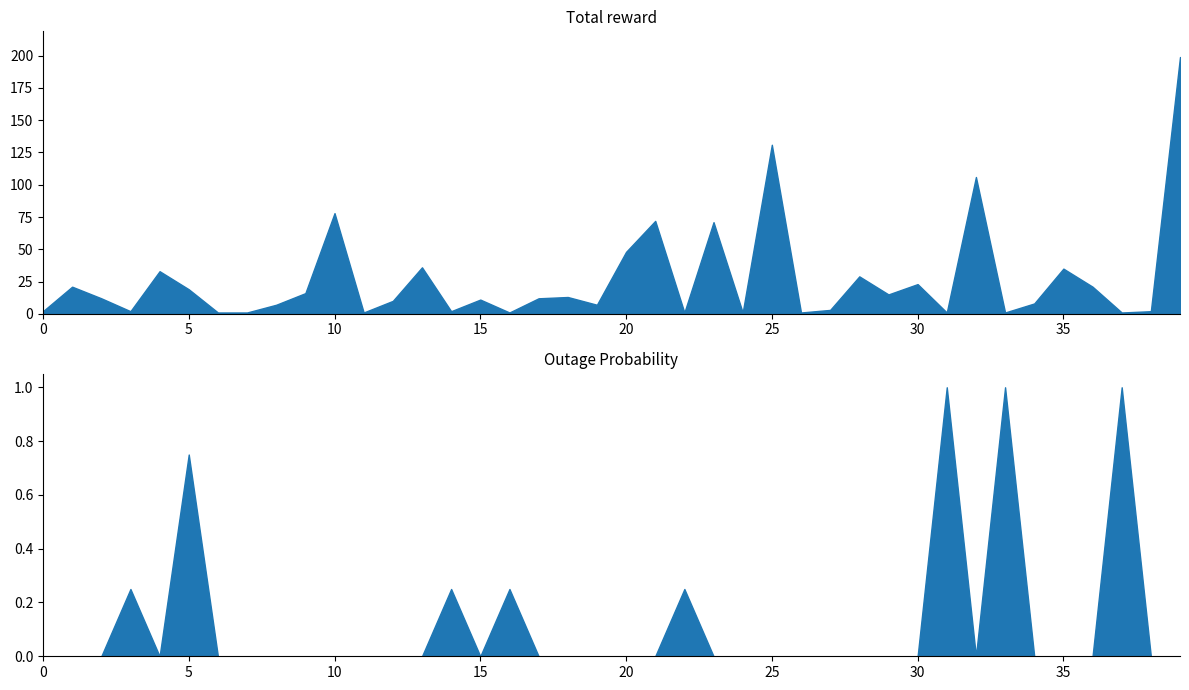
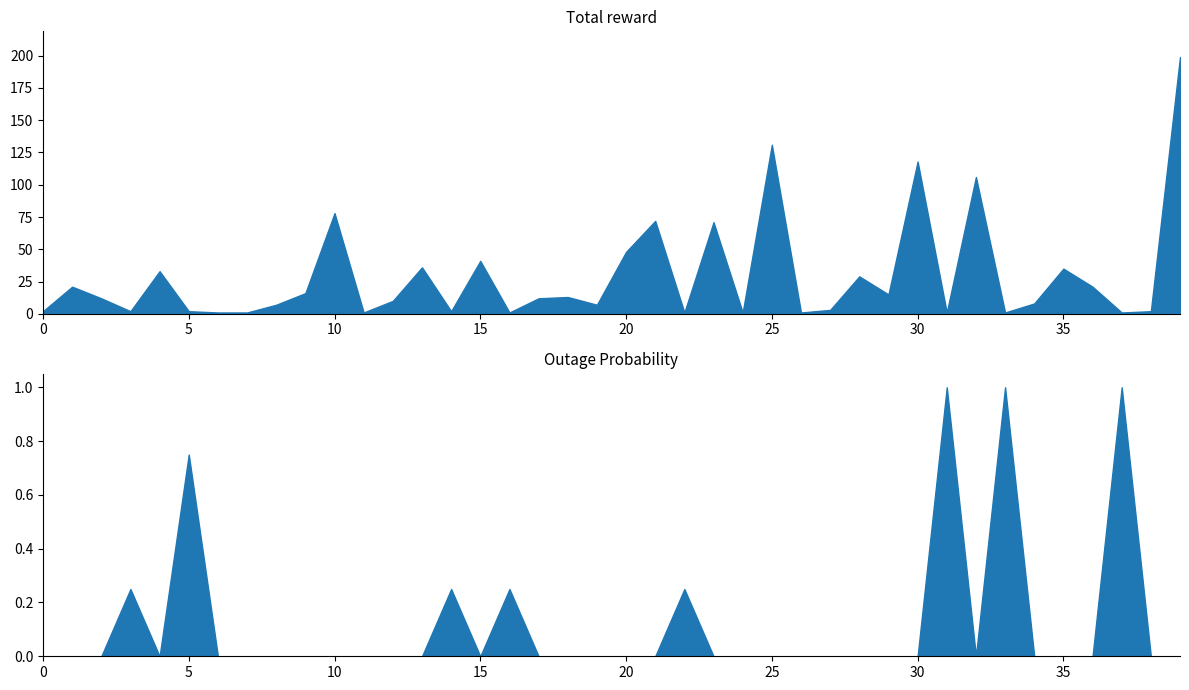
  {
    "Total reward": {
      "0": 2,
-     "5": 19,
+     "5": 2,
      "10": 78,
-     "15": 11,
+     "15": 41,
      "20": 48,
      "25": 131,
-     "30": 23,
+     "30": 118,
      "35": 35
    },
    "Outage Probability": {
      "0": 0.00,
      "5": 0.75,
      "10": 0.00,
      "15": 0.00,
      "20": 0.00,
      "25": 0.00,
      "30": 0.00,
      "35": 0.00
    }
  }
